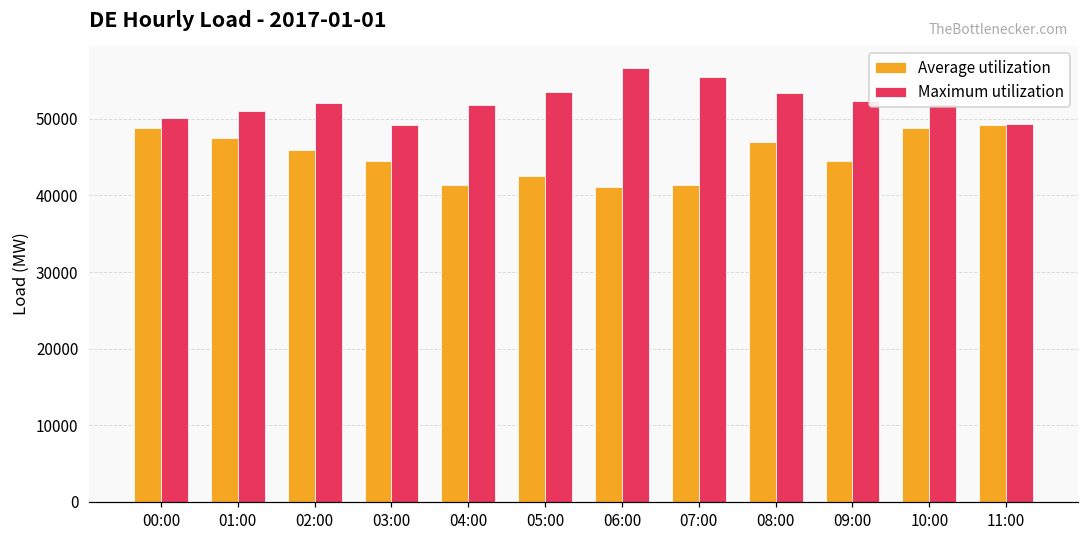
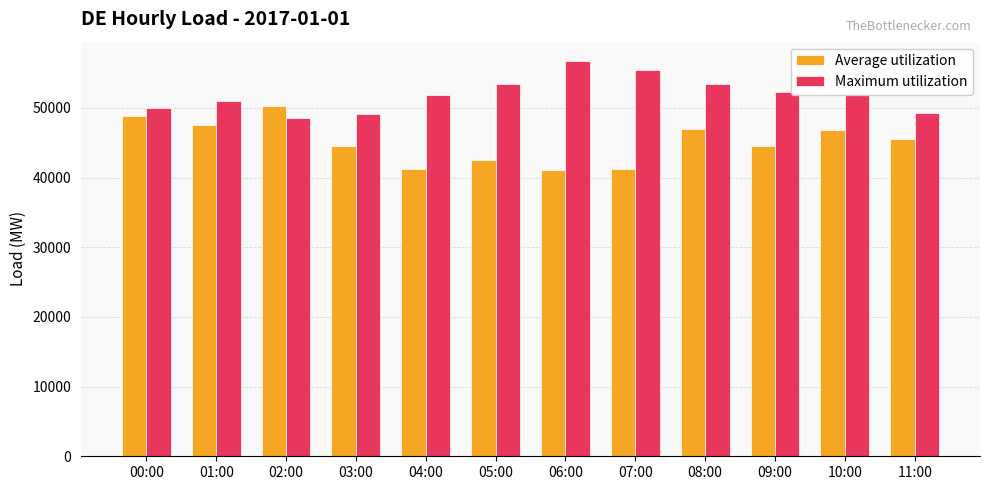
  {
    "Average utilization": {
      "00:00": 49000,
      "01:00": 48000,
-     "02:00": 46000,
+     "02:00": 50000,
      "03:00": 45000,
      "04:00": 41000,
      "05:00": 42000,
      "06:00": 41000,
      "07:00": 41000,
      "08:00": 47000,
      "09:00": 45000,
-     "10:00": 49000,
-     "11:00": 49000
+     "10:00": 47000,
+     "11:00": 46000
    },
    "Maximum utilization": {
      "00:00": 50000,
      "01:00": 51000,
-     "02:00": 52000,
+     "02:00": 49000,
      "03:00": 49000,
      "04:00": 52000,
      "05:00": 53000,
      "06:00": 57000,
      "07:00": 55000,
      "08:00": 53000,
      "09:00": 52000,
      "11:00": 49000
    }
  }
